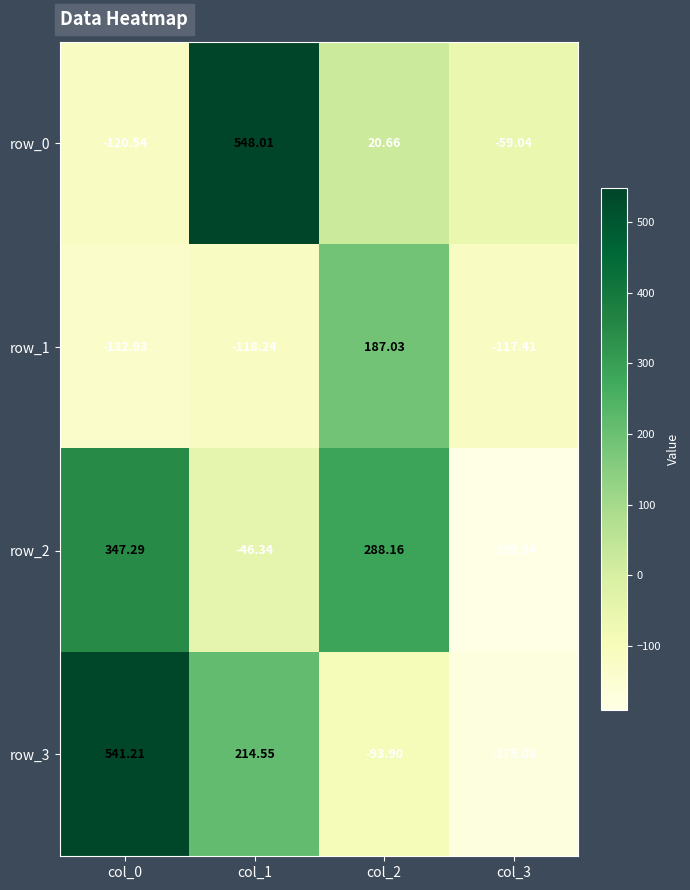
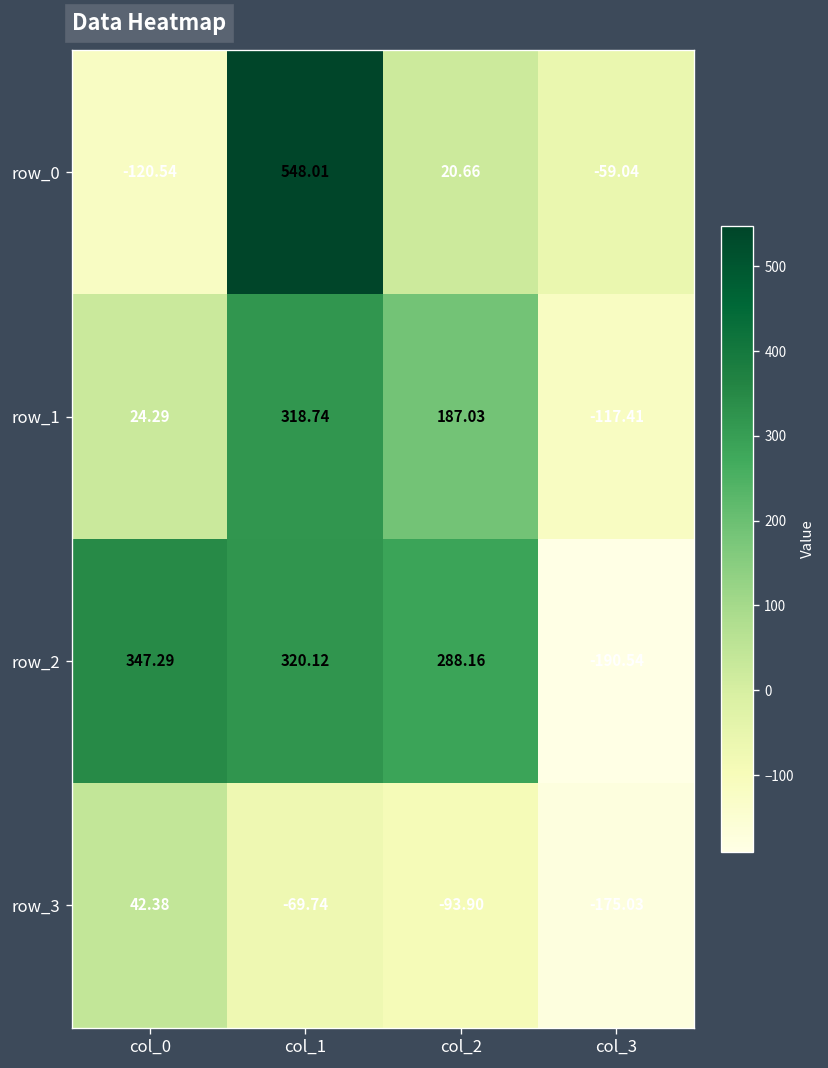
  {
    "row_0": {
      "col_0": -120.54,
      "col_1": 548.01,
      "col_2": 20.66,
      "col_3": -59.04
    },
    "row_1": {
-     "col_0": -132.93,
-     "col_1": -118.24,
+     "col_0": 24.29,
+     "col_1": 318.74,
      "col_2": 187.03,
      "col_3": -117.41
    },
    "row_2": {
      "col_0": 347.29,
-     "col_1": -46.34,
+     "col_1": 320.12,
      "col_2": 288.16
    },
    "row_3": {
-     "col_0": 541.21,
-     "col_1": 214.55,
+     "col_0": 42.38,
+     "col_1": -69.74,
      "col_2": -93.90
    }
  }
